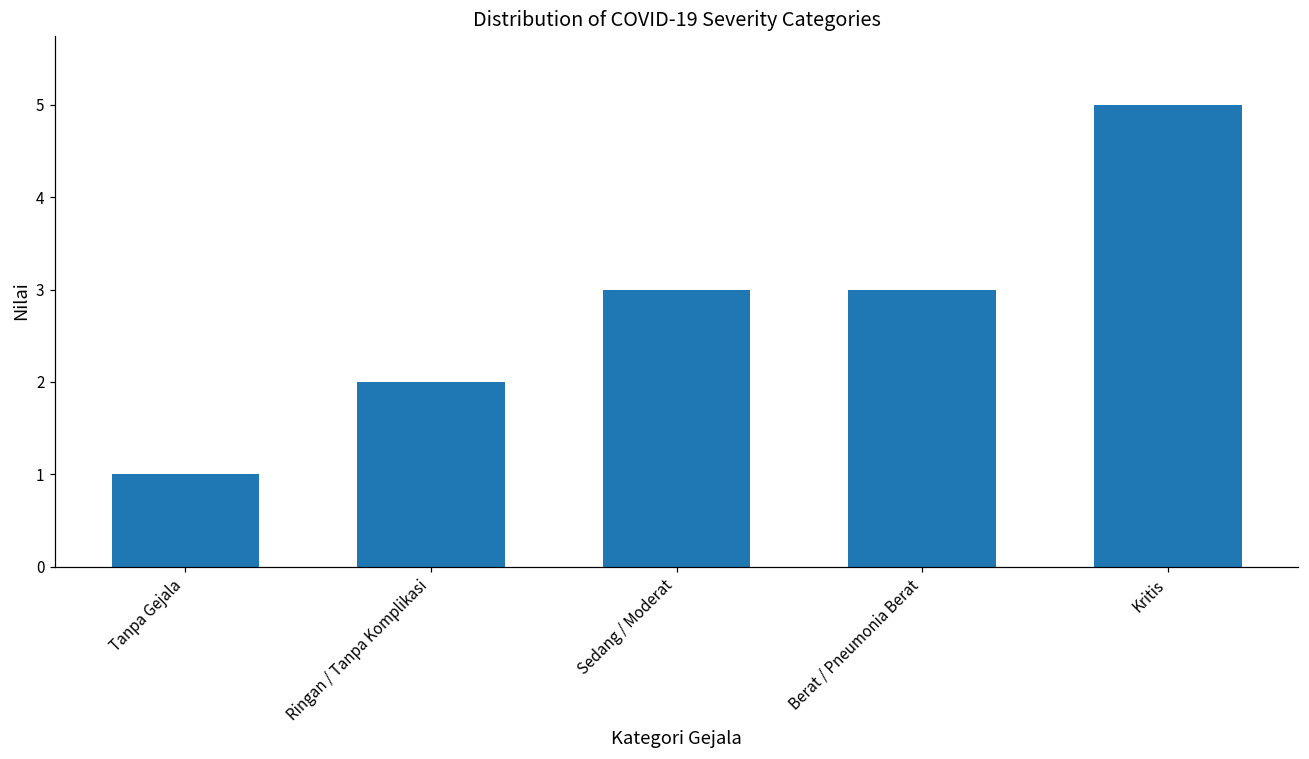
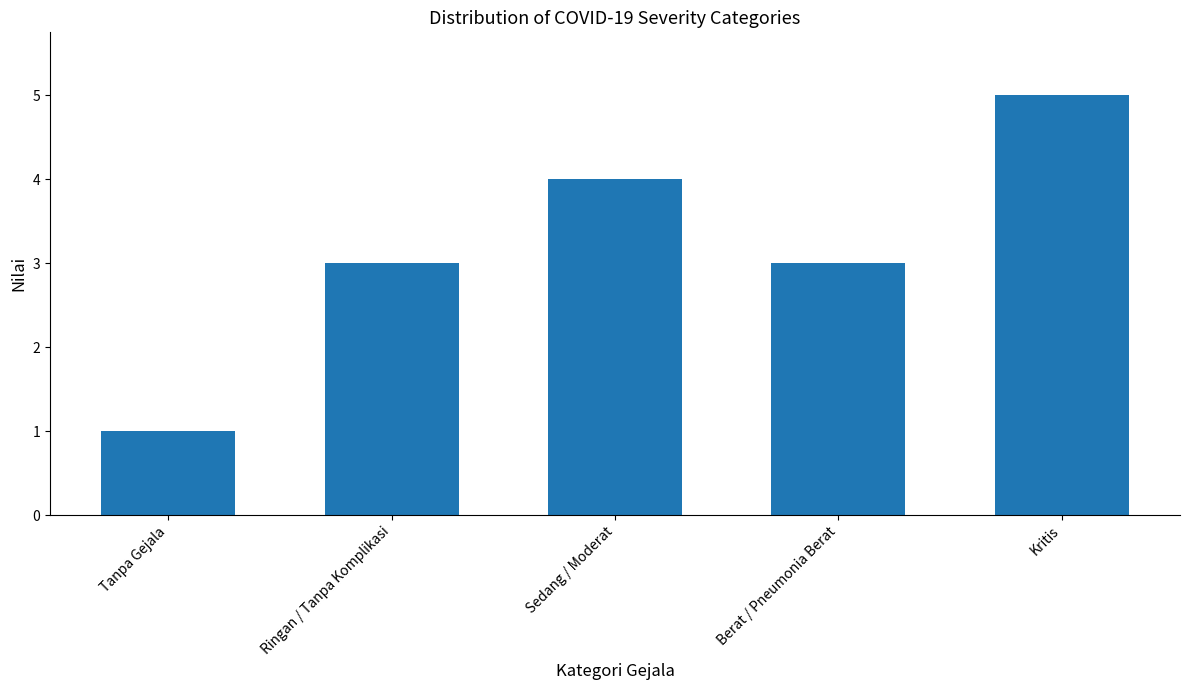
  {
    "Tanpa Gejala": 1,
-   "Ringan / Tanpa Komplikasi": 2,
-   "Sedang / Moderat": 3,
+   "Ringan / Tanpa Komplikasi": 3,
+   "Sedang / Moderat": 4,
    "Berat / Pneumonia Berat": 3,
    "Kritis": 5
  }
